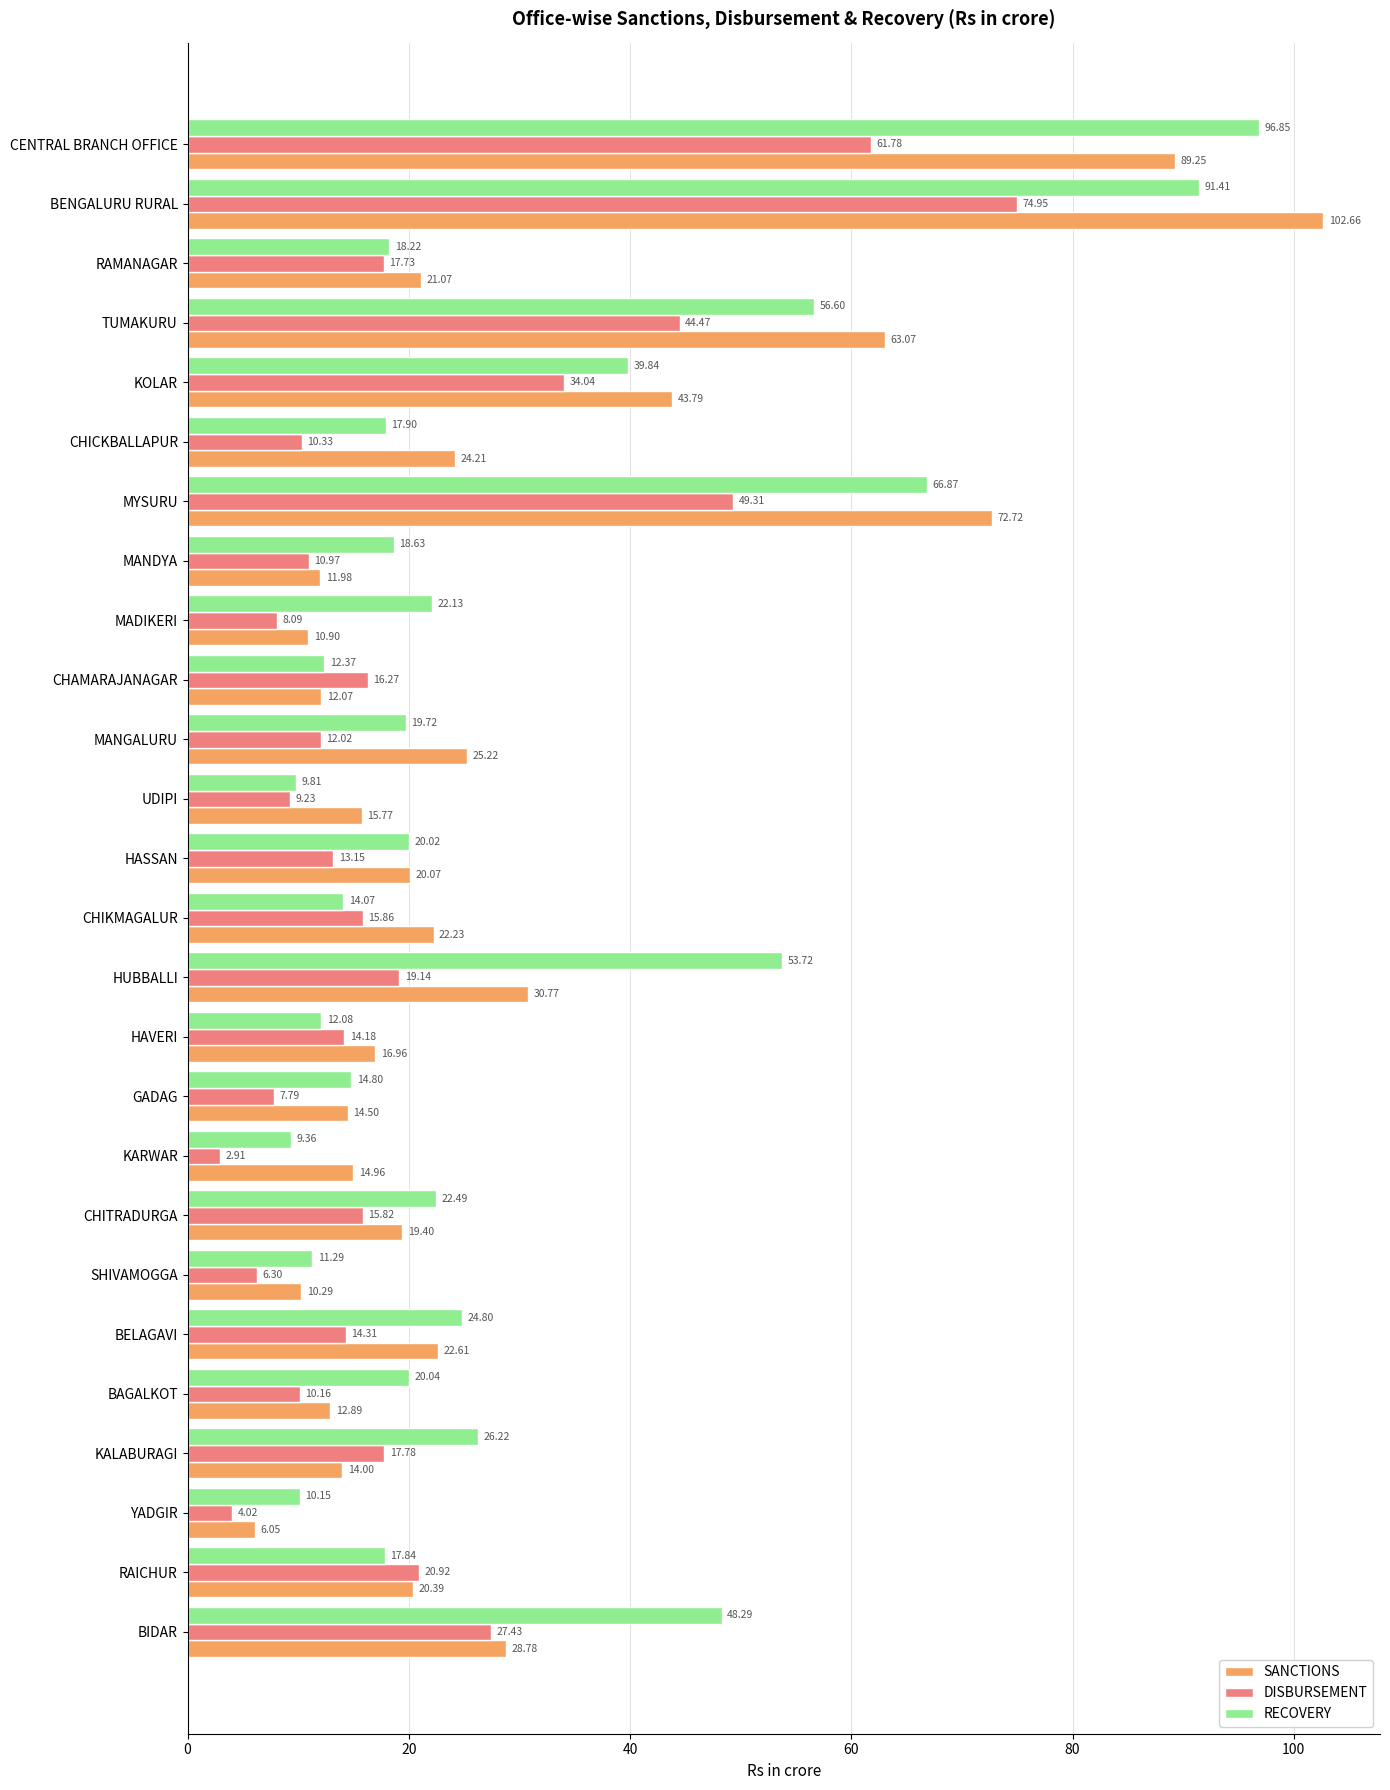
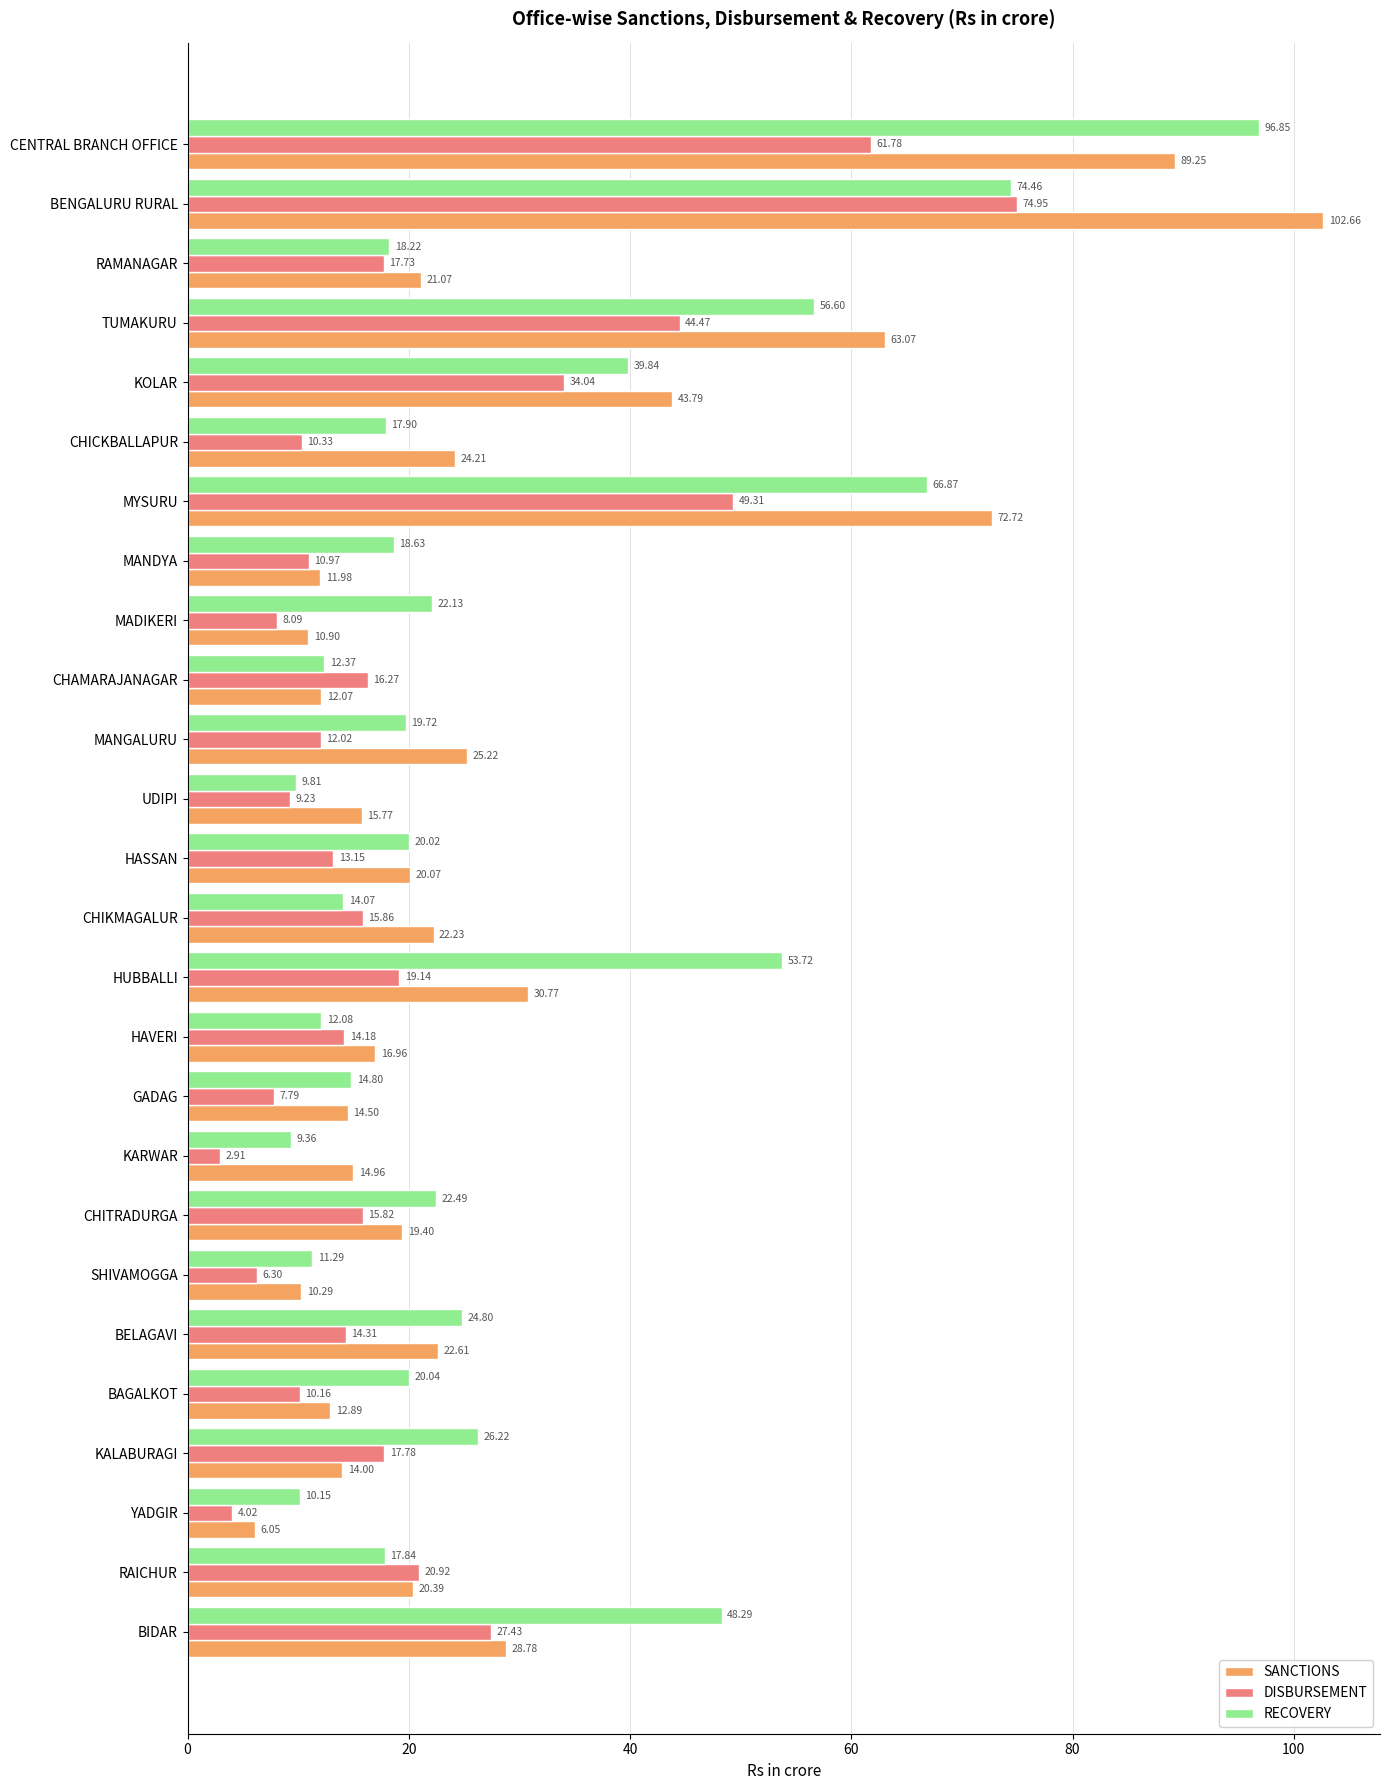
  {
    "RECOVERY": {
      "CENTRAL BRANCH OFFICE": 96.85,
-     "BENGALURU RURAL": 91.41,
+     "BENGALURU RURAL": 74.46,
      "RAMANAGAR": 18.22,
      "TUMAKURU": 56.60,
      "KOLAR": 39.84,
      "CHICKBALLAPUR": 17.90,
      "MYSURU": 66.87,
      "MANDYA": 18.63,
      "MADIKERI": 22.13,
      "CHAMARAJANAGAR": 12.37,
      "MANGALURU": 19.72,
      "UDIPI": 9.81,
      "HASSAN": 20.02,
      "CHIKMAGALUR": 14.07,
      "HUBBALLI": 53.72,
      "HAVERI": 12.08,
      "GADAG": 14.80,
      "KARWAR": 9.36,
      "CHITRADURGA": 22.49,
      "SHIVAMOGGA": 11.29,
      "BELAGAVI": 24.80,
      "BAGALKOT": 20.04,
      "KALABURAGI": 26.22,
      "YADGIR": 10.15,
      "RAICHUR": 17.84,
      "BIDAR": 48.29
    }
  }
